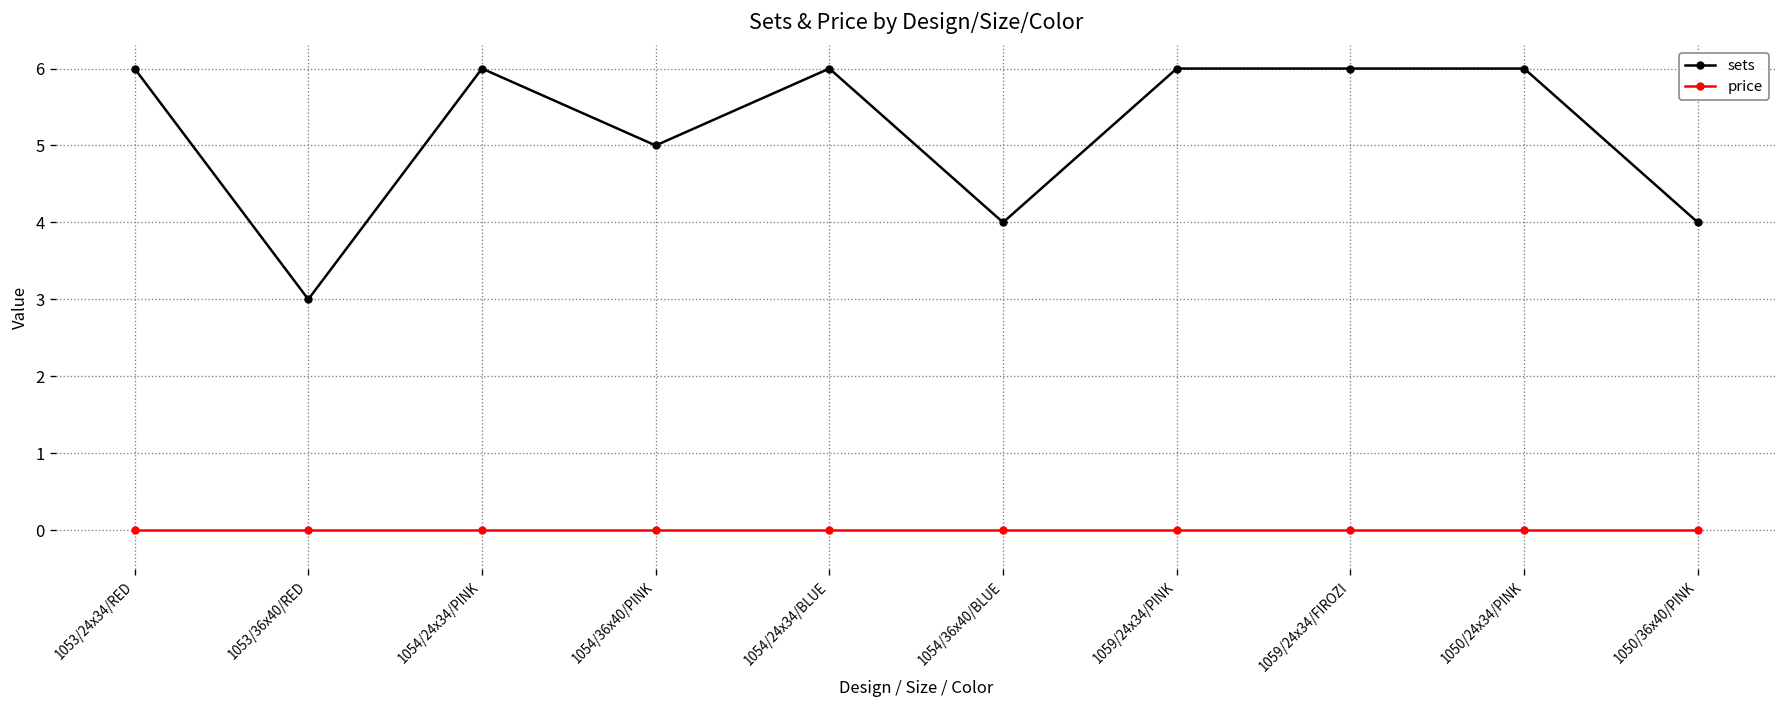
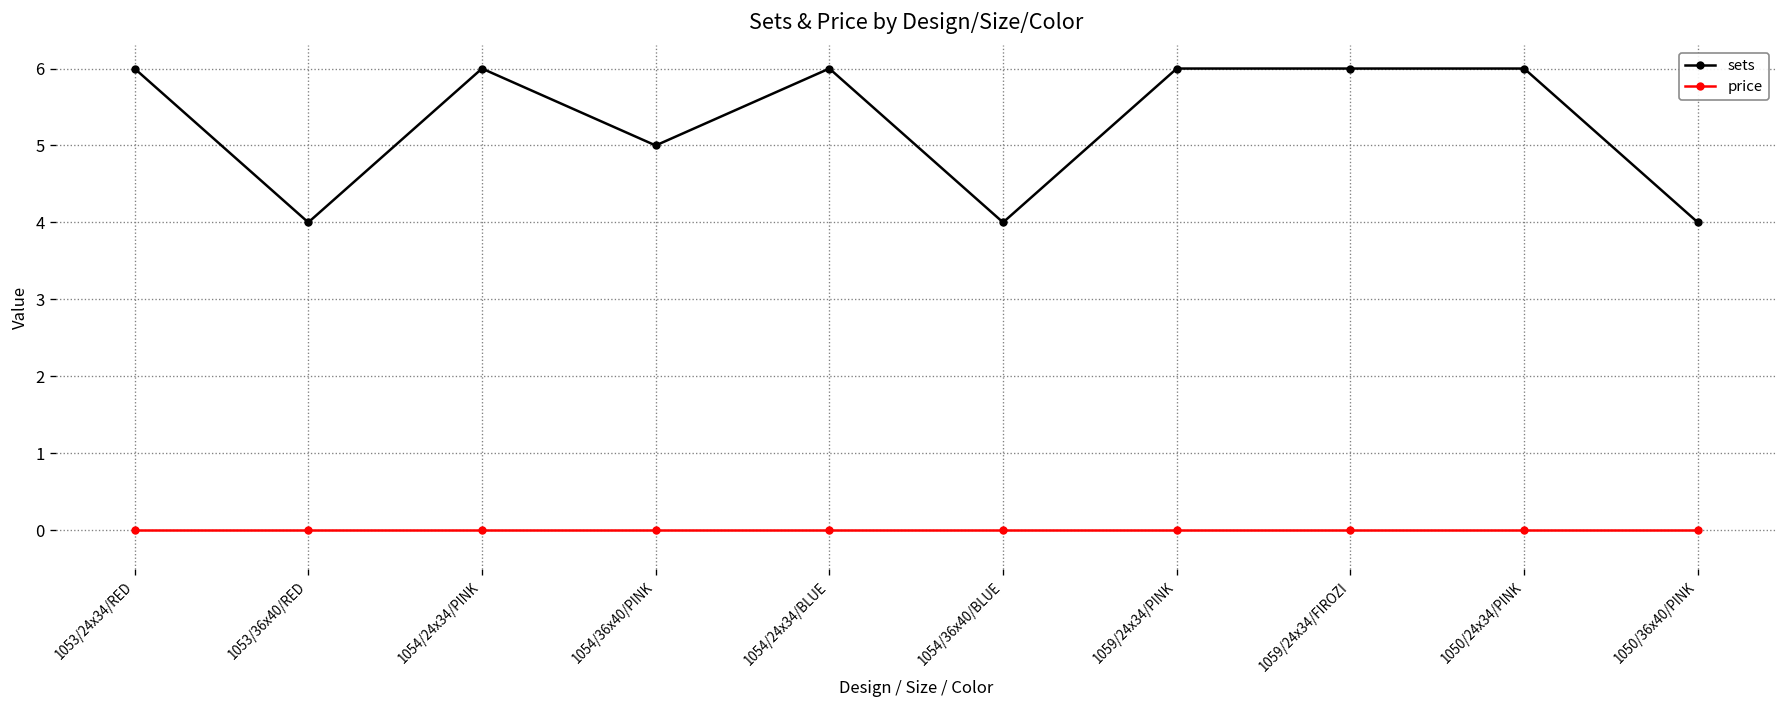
  {
    "sets": {
      "1053/24x34/RED": 6,
-     "1053/36x40/RED": 3,
+     "1053/36x40/RED": 4,
      "1054/24x34/PINK": 6,
      "1054/36x40/PINK": 5,
      "1054/24x34/BLUE": 6,
      "1054/36x40/BLUE": 4,
      "1059/24x34/PINK": 6,
      "1059/24x34/FIROZI": 6,
      "1050/24x34/PINK": 6,
      "1050/36x40/PINK": 4
    },
    "price": {
      "1053/24x34/RED": 0,
      "1053/36x40/RED": 0,
      "1054/24x34/PINK": 0,
      "1054/36x40/PINK": 0,
      "1054/24x34/BLUE": 0,
      "1054/36x40/BLUE": 0,
      "1059/24x34/PINK": 0,
      "1059/24x34/FIROZI": 0,
      "1050/24x34/PINK": 0,
      "1050/36x40/PINK": 0
    }
  }
